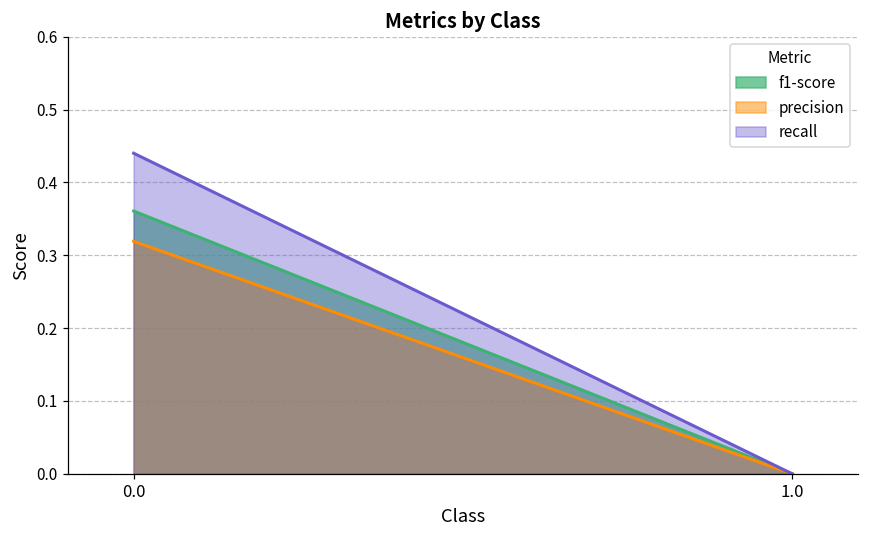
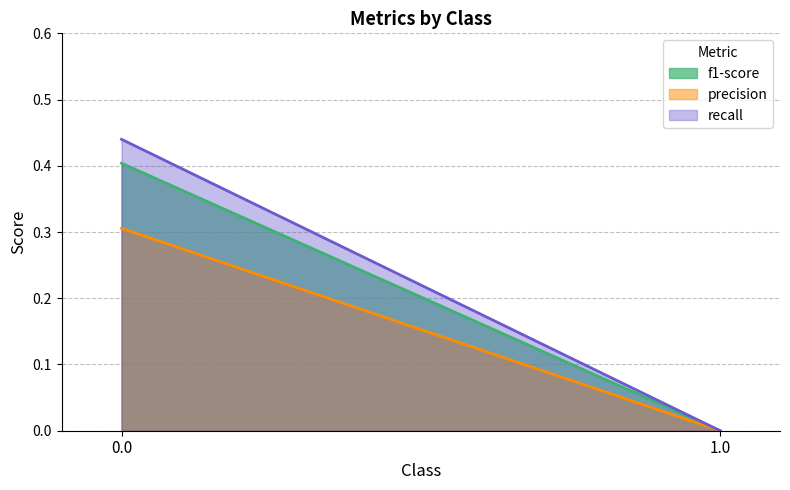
  {
    "f1-score": {
-     "0.0": 0.36
+     "0.0": 0.40
    },
    "precision": {
-     "0.0": 0.32
+     "0.0": 0.31
    },
    "recall": {
      "0.0": 0.44
    }
  }
